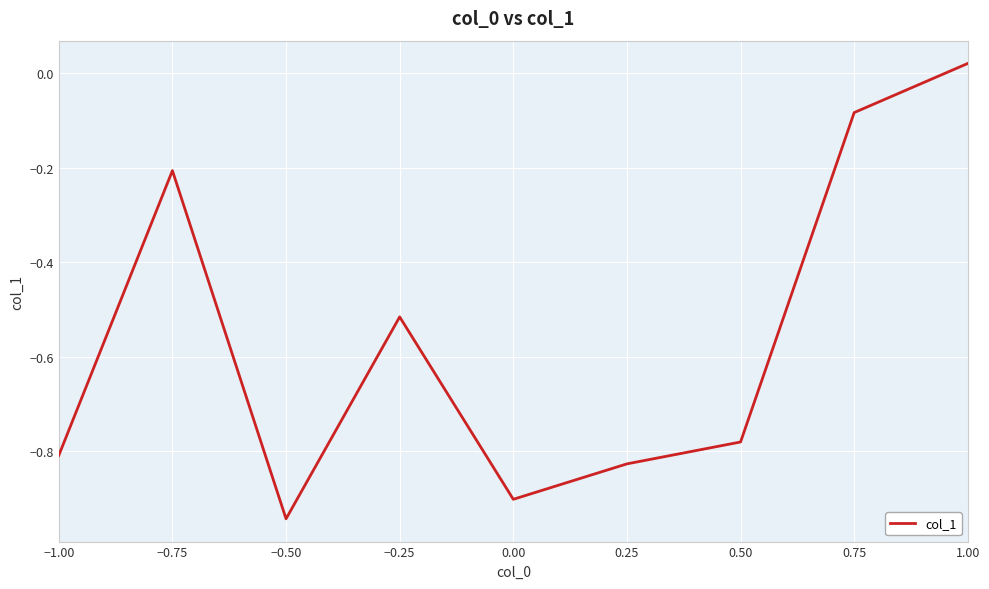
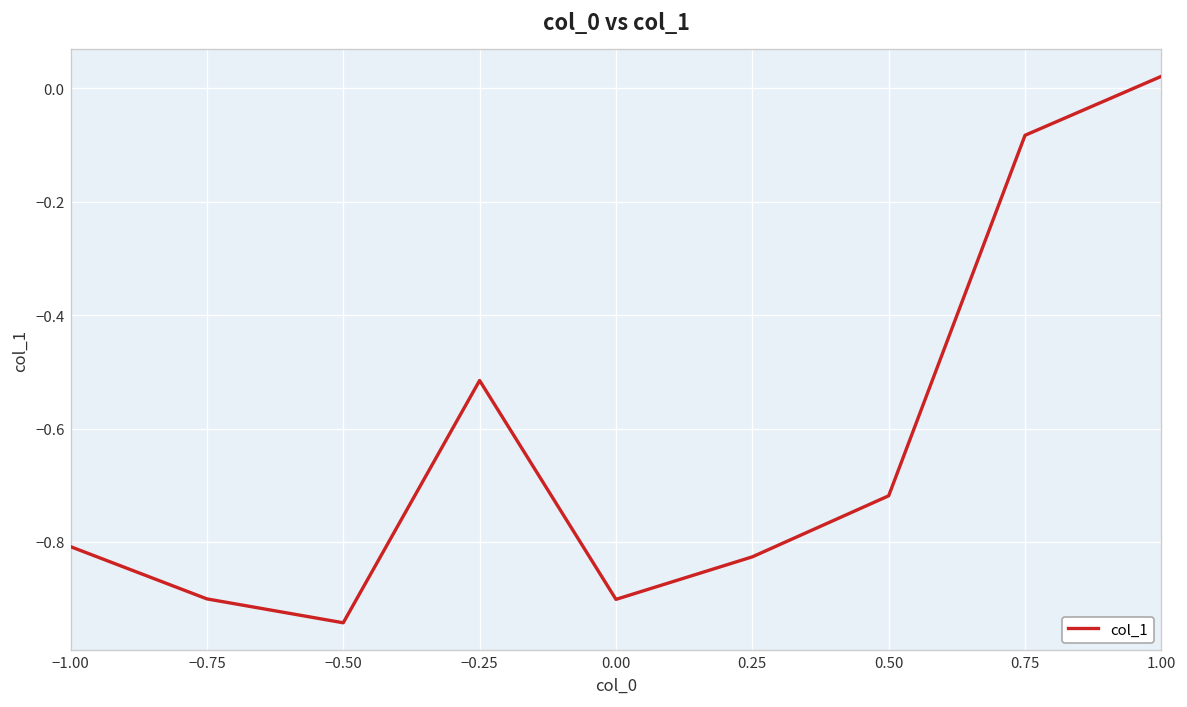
  {
    "−1.00": -0.81,
-   "−0.75": -0.21,
+   "−0.75": -0.90,
    "−0.50": -0.94,
    "−0.25": -0.52,
    "0.00": -0.90,
    "0.25": -0.83,
-   "0.50": -0.78,
+   "0.50": -0.72,
    "0.75": -0.08,
    "1.00": 0.02
  }
